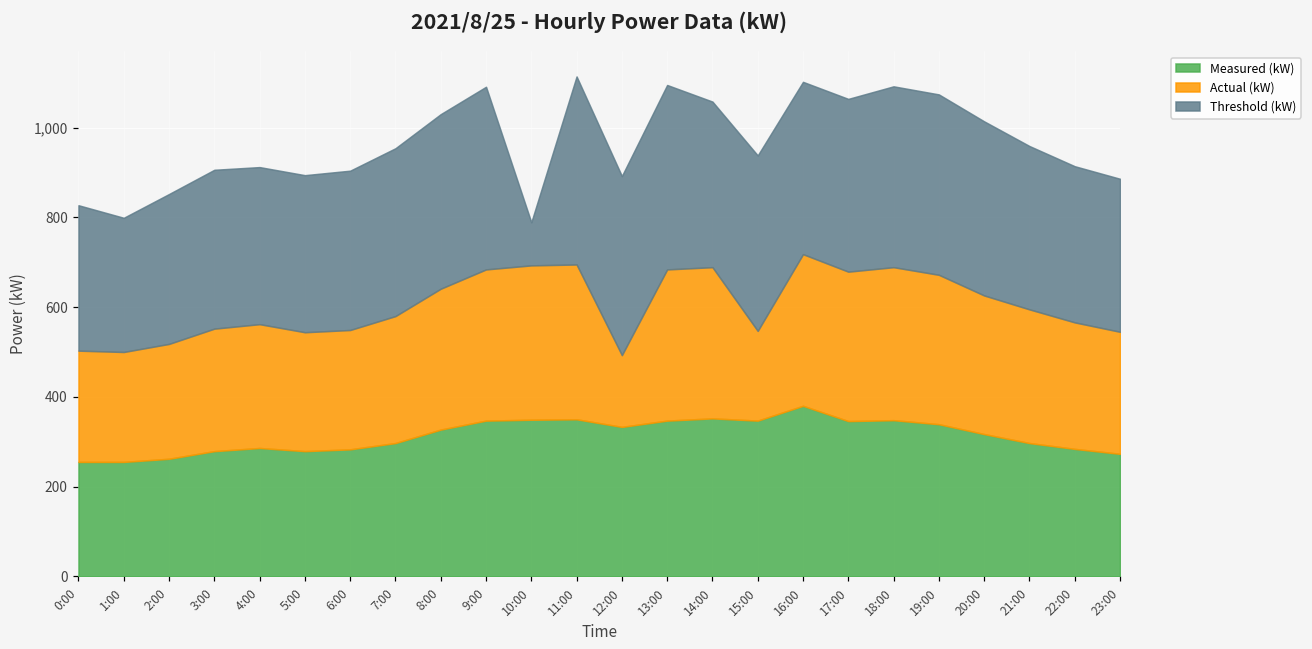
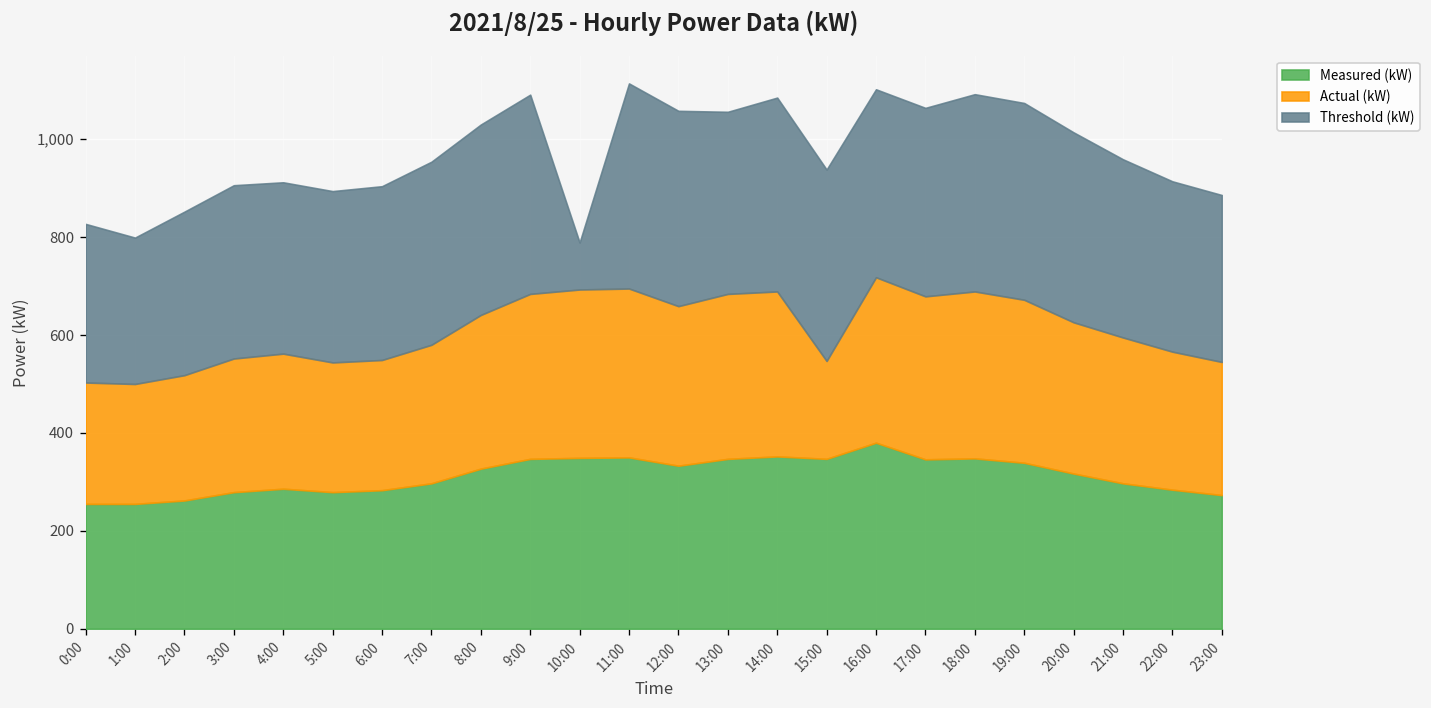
  {
    "Measured (kW)": {
      "0:00": 260,
      "1:00": 260,
      "2:00": 260,
      "3:00": 280,
      "4:00": 290,
      "5:00": 280,
      "6:00": 280,
      "7:00": 300,
      "8:00": 330,
      "9:00": 350,
      "10:00": 350,
      "11:00": 350,
      "12:00": 330,
      "13:00": 350,
      "14:00": 350,
      "15:00": 350,
      "16:00": 380,
      "17:00": 350,
      "18:00": 350,
      "19:00": 340,
      "20:00": 320,
      "21:00": 300,
      "22:00": 280,
      "23:00": 270
    },
    "Actual (kW)": {
      "0:00": 250,
      "1:00": 250,
      "2:00": 260,
      "3:00": 270,
      "4:00": 280,
      "5:00": 270,
      "6:00": 270,
      "7:00": 280,
      "8:00": 310,
      "9:00": 340,
      "10:00": 340,
      "11:00": 350,
-     "12:00": 160,
+     "12:00": 330,
      "13:00": 340,
      "14:00": 340,
      "15:00": 200,
      "16:00": 340,
      "17:00": 330,
      "18:00": 340,
      "19:00": 330,
      "20:00": 310,
      "21:00": 300,
      "22:00": 280,
      "23:00": 270
    },
    "Threshold (kW)": {
      "0:00": 320,
      "1:00": 300,
      "2:00": 330,
      "3:00": 350,
      "4:00": 350,
      "5:00": 350,
      "6:00": 360,
      "7:00": 370,
      "8:00": 390,
      "9:00": 410,
      "10:00": 100,
      "11:00": 420,
      "12:00": 400,
-     "13:00": 410,
-     "14:00": 370,
+     "13:00": 370,
+     "14:00": 400,
      "15:00": 390,
      "16:00": 380,
      "17:00": 390,
      "18:00": 400,
      "19:00": 400,
      "20:00": 390,
      "21:00": 360,
      "22:00": 350,
      "23:00": 340
    }
  }
